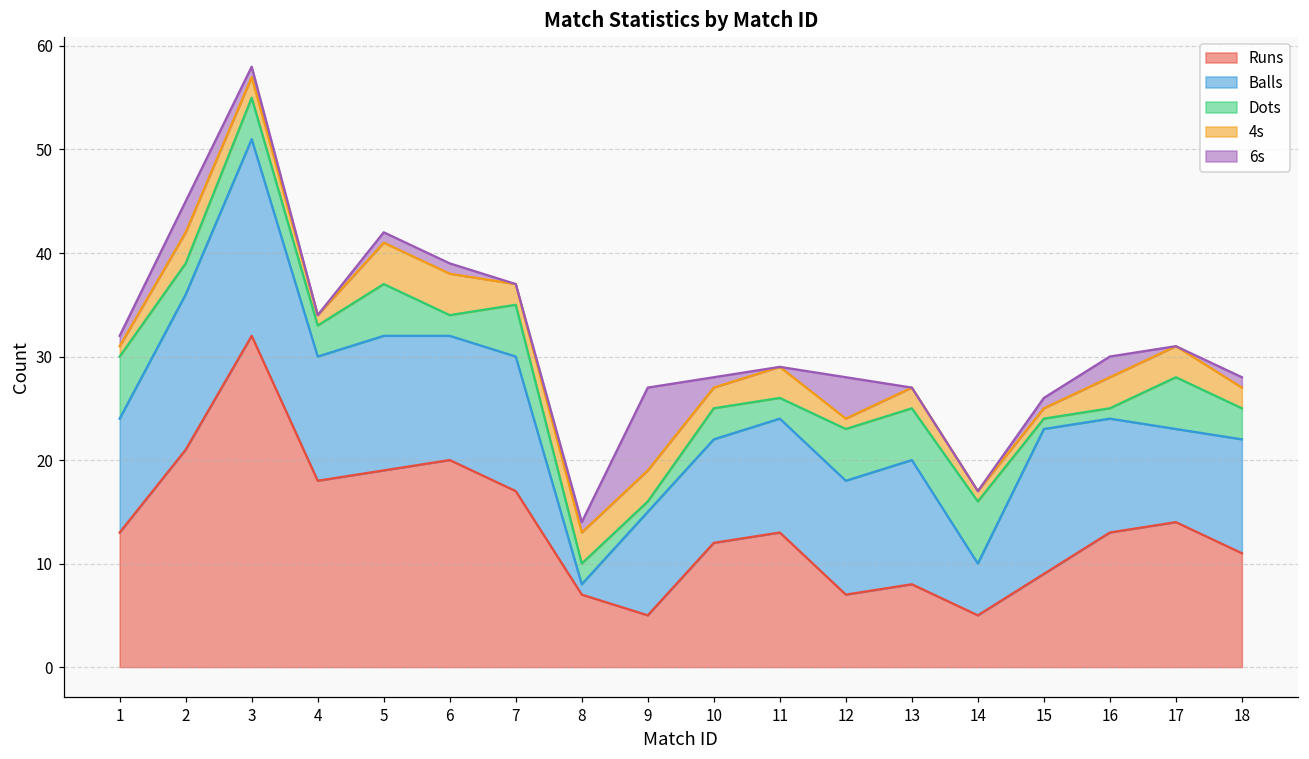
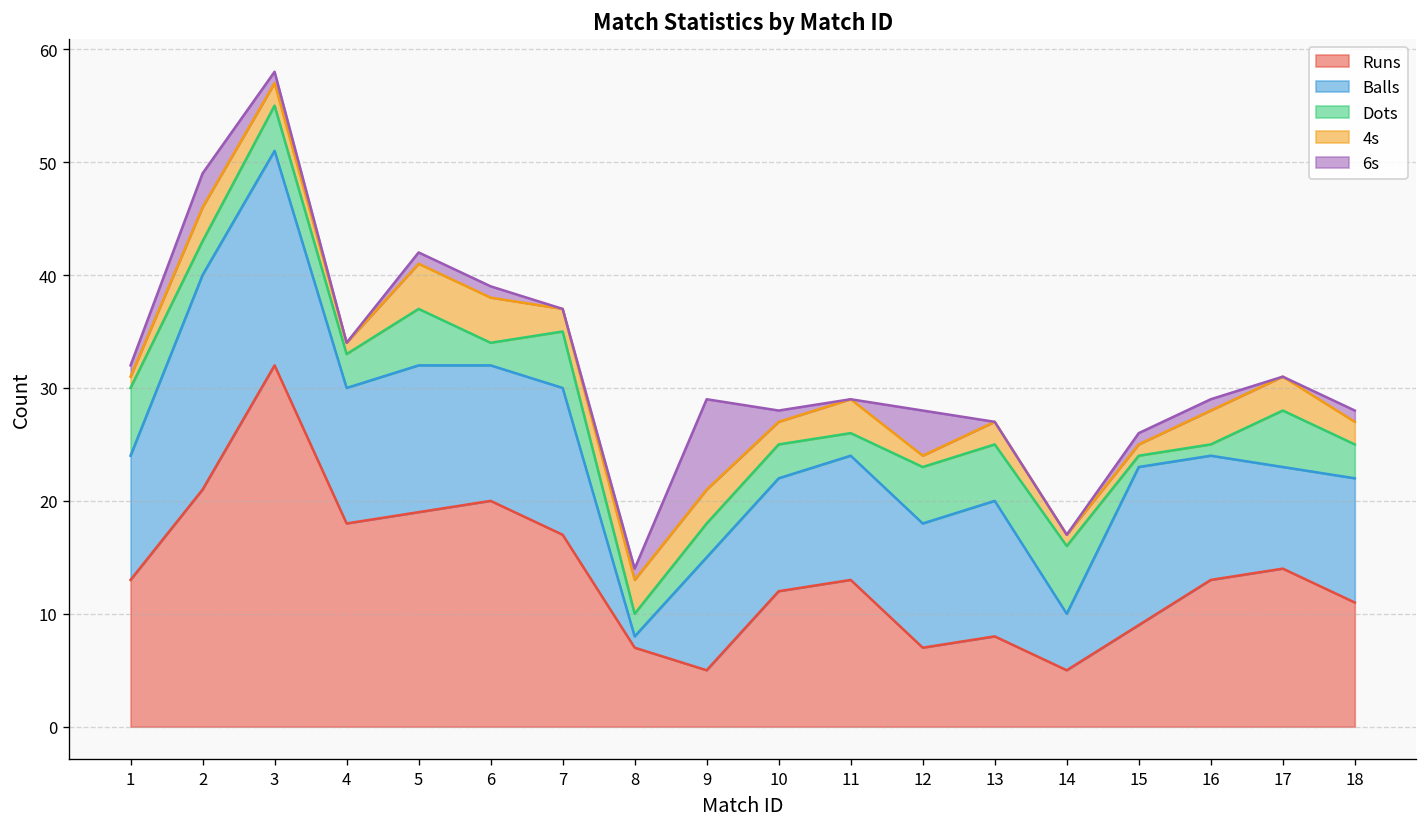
  {
    "Runs": {
      "1": 13,
      "2": 21,
      "3": 32,
      "4": 18,
      "5": 19,
      "6": 20,
      "7": 17,
      "8": 7,
      "9": 5,
      "10": 12,
      "11": 13,
      "12": 7,
      "13": 8,
      "14": 5,
      "15": 9,
      "16": 13,
      "17": 14,
      "18": 11
    },
    "Balls": {
      "1": 11,
-     "2": 15,
+     "2": 19,
      "3": 19,
      "4": 12,
      "5": 13,
      "6": 12,
      "7": 13,
      "8": 1,
      "9": 10,
      "10": 10,
      "11": 11,
      "12": 11,
      "13": 12,
      "14": 5,
      "15": 14,
      "16": 11,
      "17": 9,
      "18": 11
    },
    "Dots": {
      "1": 6,
      "2": 3,
      "3": 4,
      "4": 3,
      "5": 5,
      "6": 2,
      "7": 5,
      "8": 2,
-     "9": 1,
+     "9": 3,
      "10": 3,
      "11": 2,
      "12": 5,
      "13": 5,
      "14": 6,
      "15": 1,
      "16": 1,
      "17": 5,
      "18": 3
    },
    "4s": {
      "1": 1,
      "2": 3,
      "3": 2,
      "5": 4,
      "6": 4,
      "8": 3,
      "9": 3,
      "10": 2,
      "12": 1,
      "15": 1,
      "16": 3,
      "18": 2
    },
    "6s": {
      "1": 1,
      "2": 3,
      "3": 1,
      "5": 1,
      "6": 1,
      "8": 1,
      "9": 8,
      "10": 1,
      "12": 4,
      "15": 1,
-     "16": 2,
+     "16": 1,
      "18": 1
    }
  }
